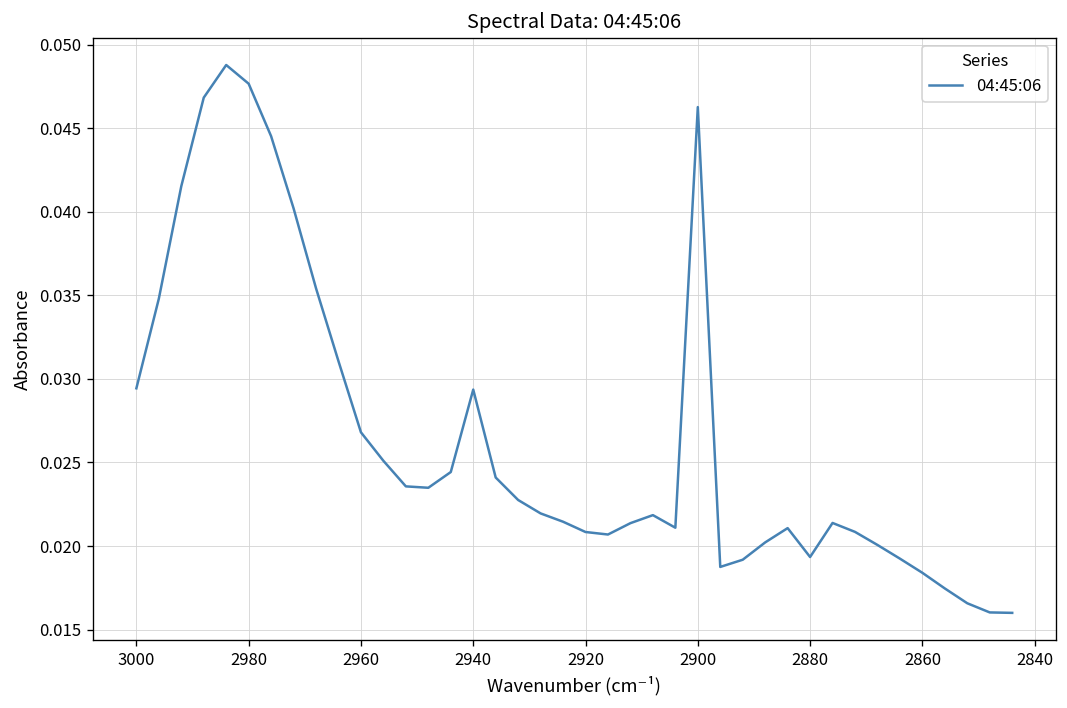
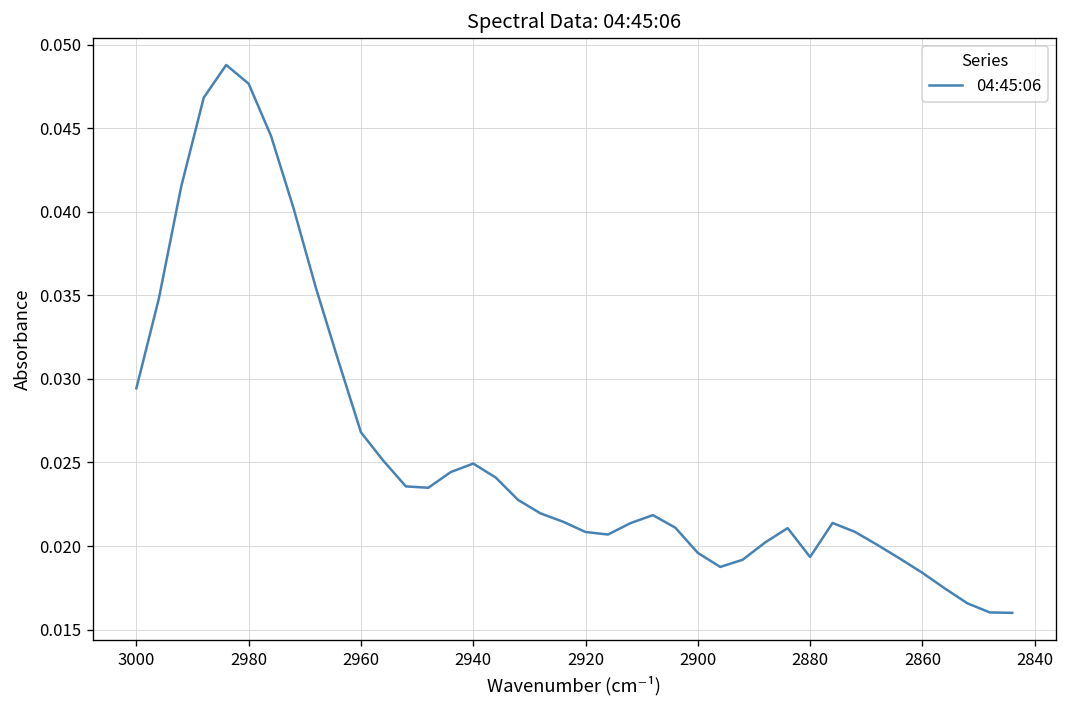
  {
    "3000": 0.0294,
    "2980": 0.0477,
    "2960": 0.0268,
-   "2940": 0.0294,
+   "2940": 0.0249,
    "2920": 0.0208,
-   "2900": 0.0463,
+   "2900": 0.0196,
    "2880": 0.0193,
    "2860": 0.0184
  }
